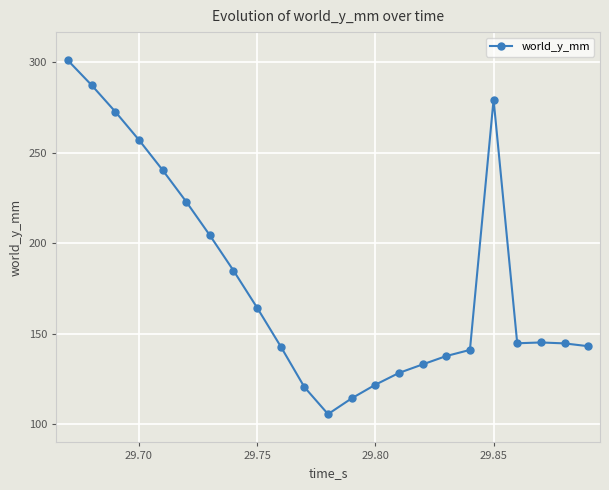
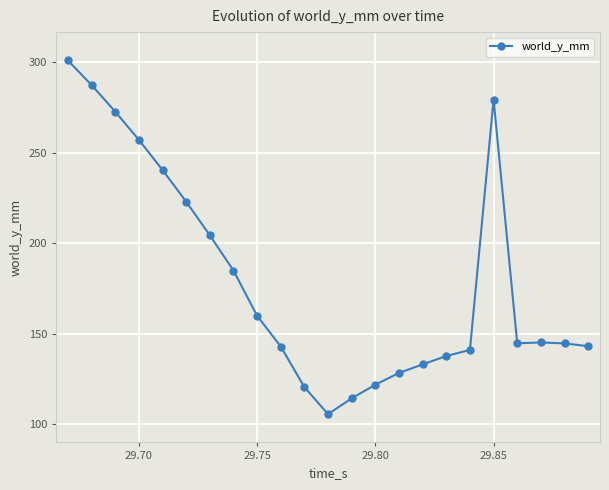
  {
    "29.70": 257,
-   "29.75": 164,
+   "29.75": 160,
    "29.80": 122,
    "29.85": 279
  }
